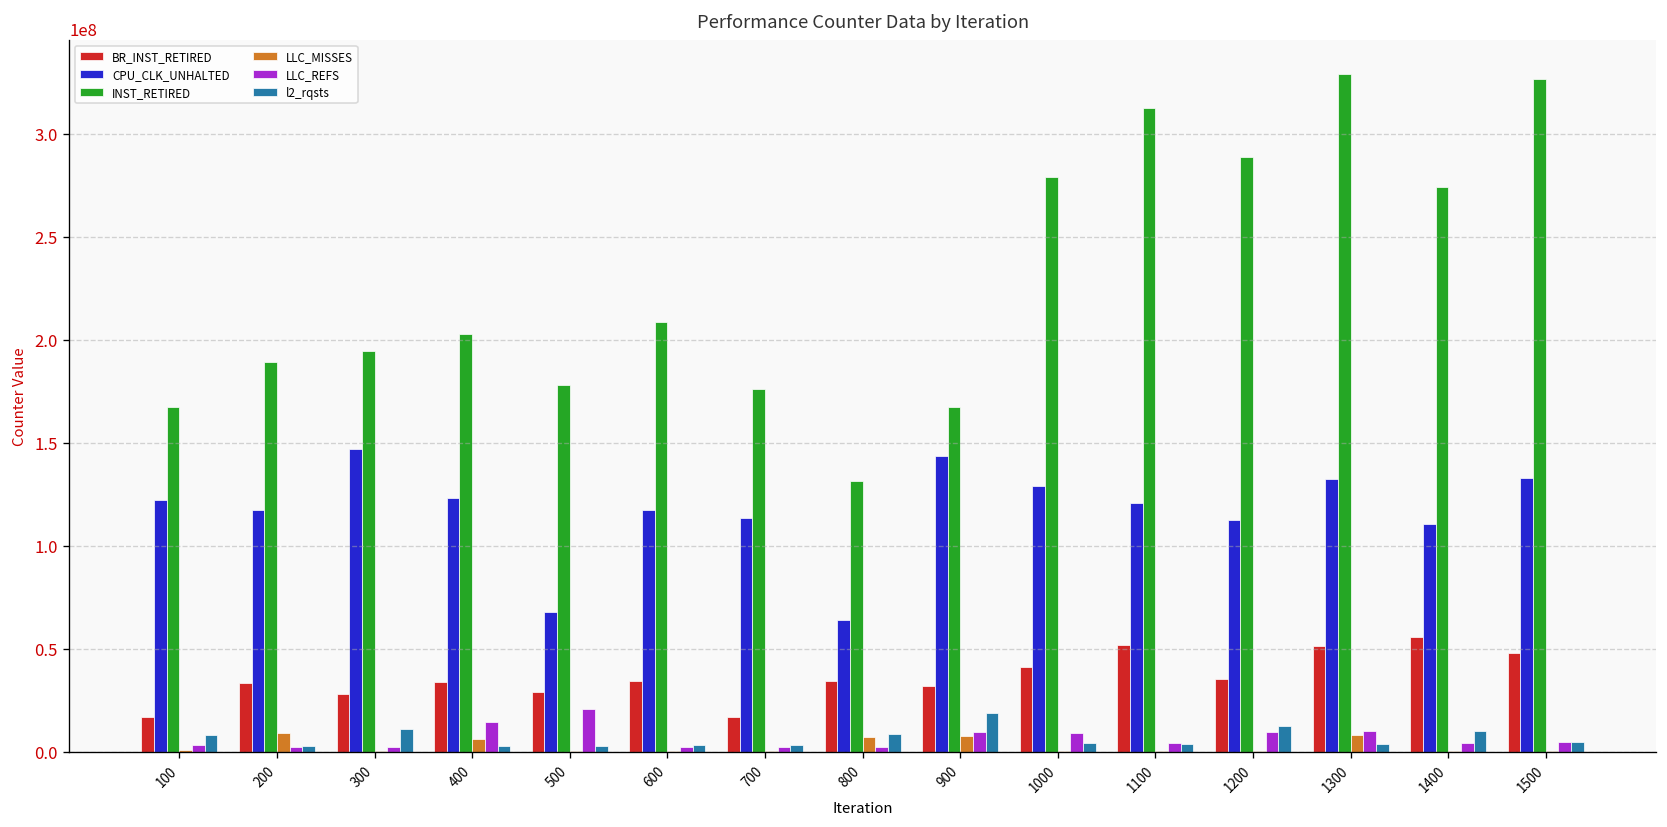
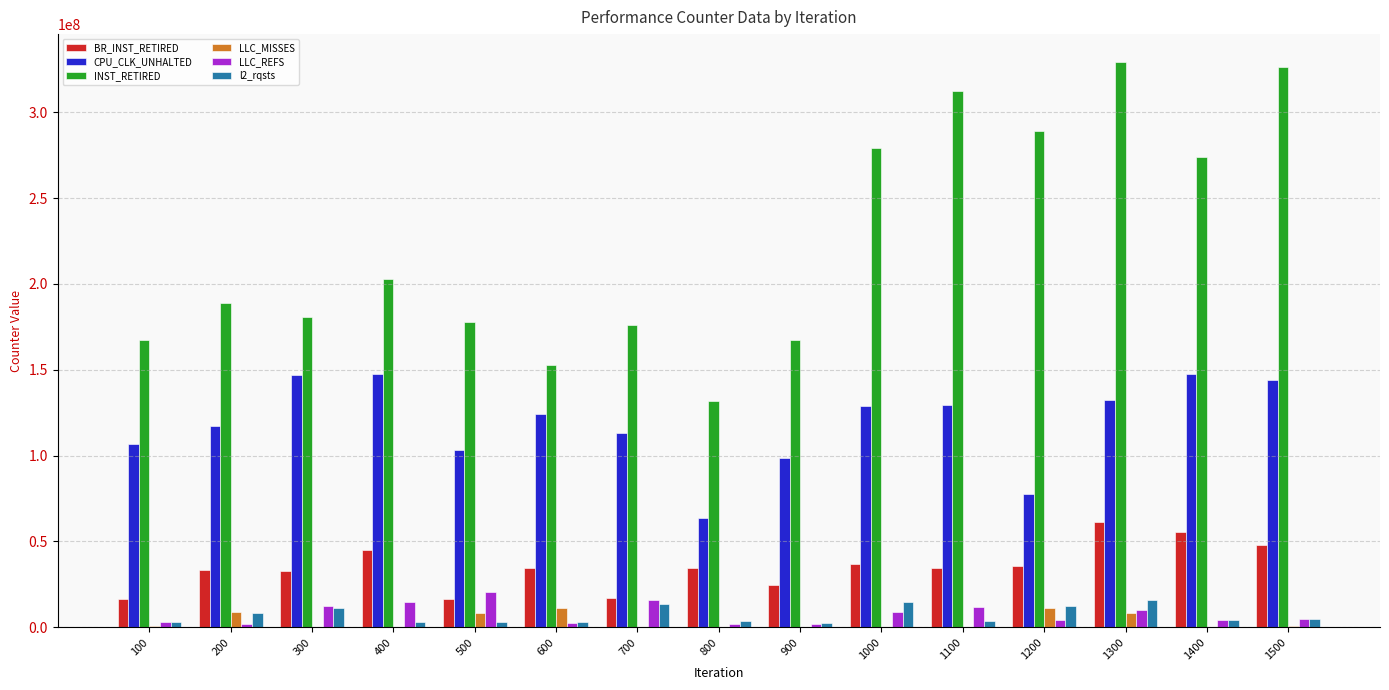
  {
    "BR_INST_RETIRED": {
      "100": 17000000,
      "200": 33000000,
-     "300": 28000000,
-     "400": 34000000,
-     "500": 29000000,
+     "300": 33000000,
+     "400": 45000000,
+     "500": 16000000,
      "600": 34000000,
      "700": 17000000,
      "800": 34000000,
-     "900": 32000000,
-     "1000": 41000000,
-     "1100": 52000000,
+     "900": 25000000,
+     "1000": 37000000,
+     "1100": 34000000,
      "1200": 35000000,
-     "1300": 51000000,
+     "1300": 61000000,
      "1400": 55000000,
      "1500": 48000000
    },
    "CPU_CLK_UNHALTED": {
-     "100": 122000000,
+     "100": 107000000,
      "200": 117000000,
      "300": 147000000,
-     "400": 123000000,
-     "500": 68000000,
-     "600": 117000000,
+     "400": 148000000,
+     "500": 103000000,
+     "600": 124000000,
      "700": 113000000,
      "800": 64000000,
-     "900": 143000000,
+     "900": 98000000,
      "1000": 129000000,
-     "1100": 121000000,
-     "1200": 113000000,
+     "1100": 130000000,
+     "1200": 78000000,
      "1300": 133000000,
-     "1400": 111000000,
-     "1500": 133000000
+     "1400": 147000000,
+     "1500": 144000000
    },
    "INST_RETIRED": {
      "100": 167000000,
      "200": 189000000,
-     "300": 194000000,
+     "300": 181000000,
      "400": 203000000,
      "500": 178000000,
-     "600": 208000000,
+     "600": 153000000,
      "700": 176000000,
      "800": 132000000,
      "900": 167000000,
      "1000": 279000000,
      "1100": 312000000,
      "1200": 289000000,
      "1300": 329000000,
      "1400": 274000000,
      "1500": 326000000
    },
    "LLC_MISSES": {
      "200": 9000000,
-     "400": 6000000,
-     "500": 0,
-     "600": 0,
-     "800": 7000000,
-     "900": 7000000,
-     "1200": 0,
+     "400": 0,
+     "500": 8000000,
+     "600": 11000000,
+     "800": 0,
+     "900": 0,
+     "1200": 11000000,
      "1300": 8000000
    },
    "LLC_REFS": {
      "100": 3000000,
      "200": 2000000,
-     "300": 2000000,
+     "300": 12000000,
      "400": 15000000,
      "500": 21000000,
      "600": 2000000,
-     "700": 2000000,
+     "700": 16000000,
      "800": 2000000,
-     "900": 9000000,
+     "900": 2000000,
      "1000": 9000000,
-     "1100": 4000000,
-     "1200": 10000000,
+     "1100": 12000000,
+     "1200": 4000000,
      "1300": 10000000,
      "1400": 4000000,
      "1500": 5000000
    },
    "l2_rqsts": {
-     "100": 8000000,
-     "200": 3000000,
+     "100": 3000000,
+     "200": 8000000,
      "300": 11000000,
      "400": 3000000,
      "500": 3000000,
      "600": 3000000,
-     "700": 3000000,
-     "800": 9000000,
-     "900": 19000000,
-     "1000": 4000000,
+     "700": 14000000,
+     "800": 3000000,
+     "900": 3000000,
+     "1000": 15000000,
      "1100": 4000000,
      "1200": 12000000,
-     "1300": 4000000,
-     "1400": 10000000,
+     "1300": 16000000,
+     "1400": 4000000,
      "1500": 5000000
    }
  }
